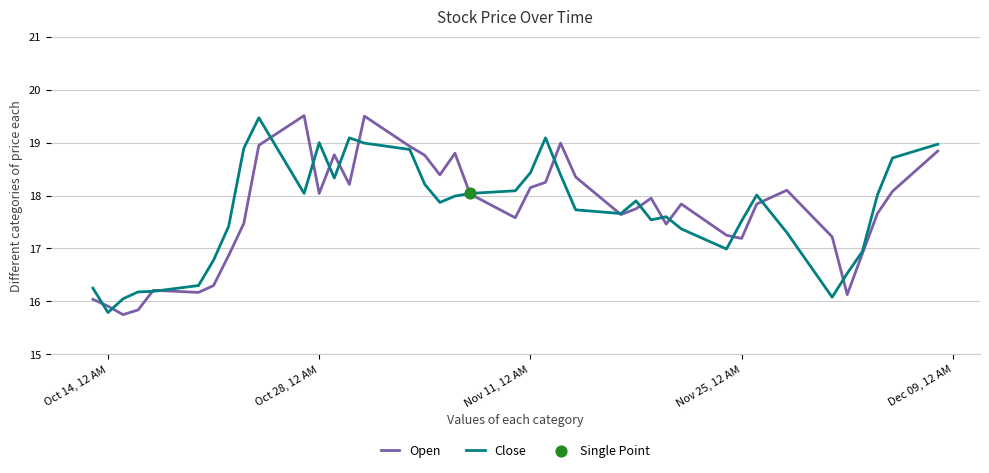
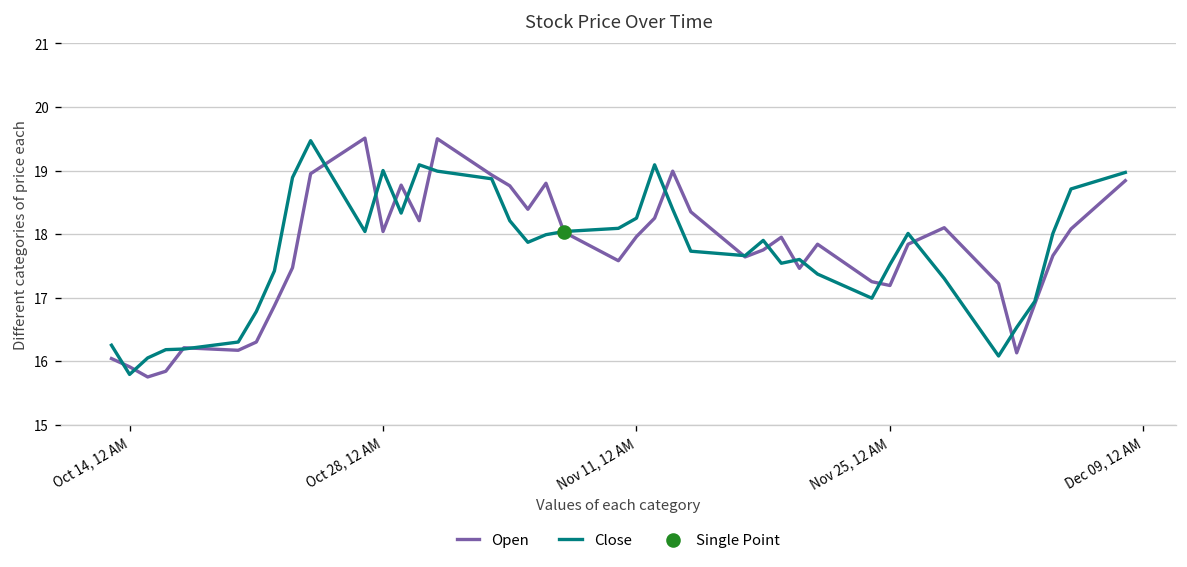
  {
    "Open": {
      "Oct 14, 12 AM": 15.9,
      "Oct 28, 12 AM": 18.0,
-     "Nov 11, 12 AM": 18.2,
+     "Nov 11, 12 AM": 18.0,
      "Nov 25, 12 AM": 17.2
    },
    "Close": {
      "Oct 14, 12 AM": 15.8,
      "Oct 28, 12 AM": 19.0,
-     "Nov 11, 12 AM": 18.4,
+     "Nov 11, 12 AM": 18.3,
      "Nov 25, 12 AM": 17.5
    }
  }
